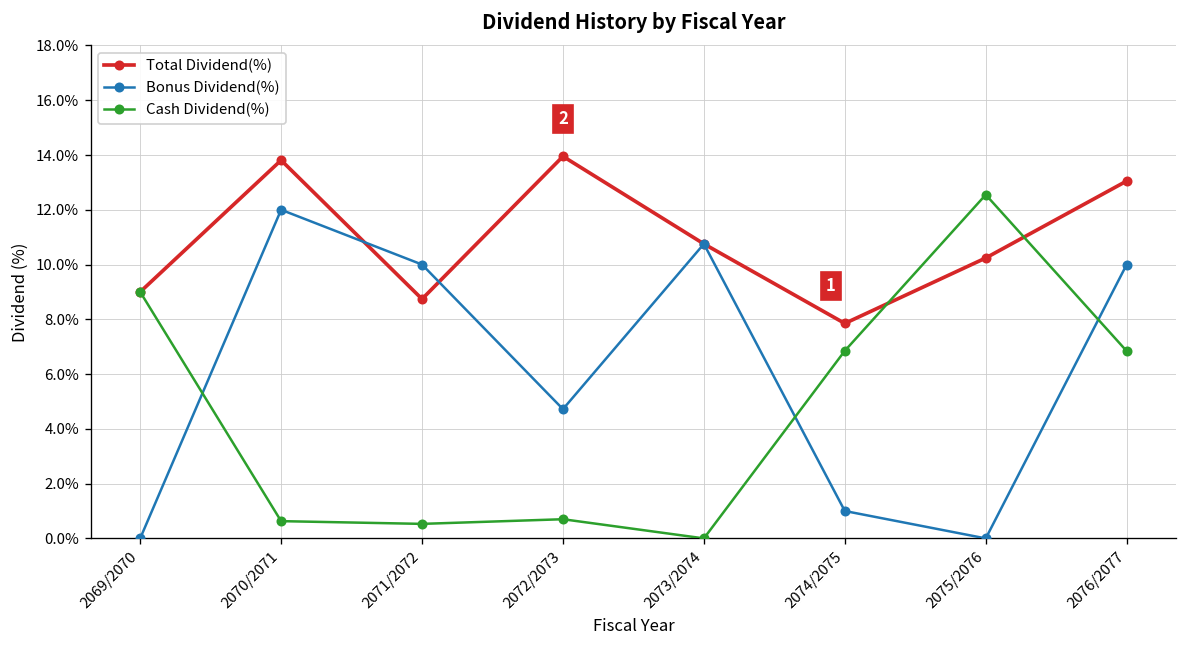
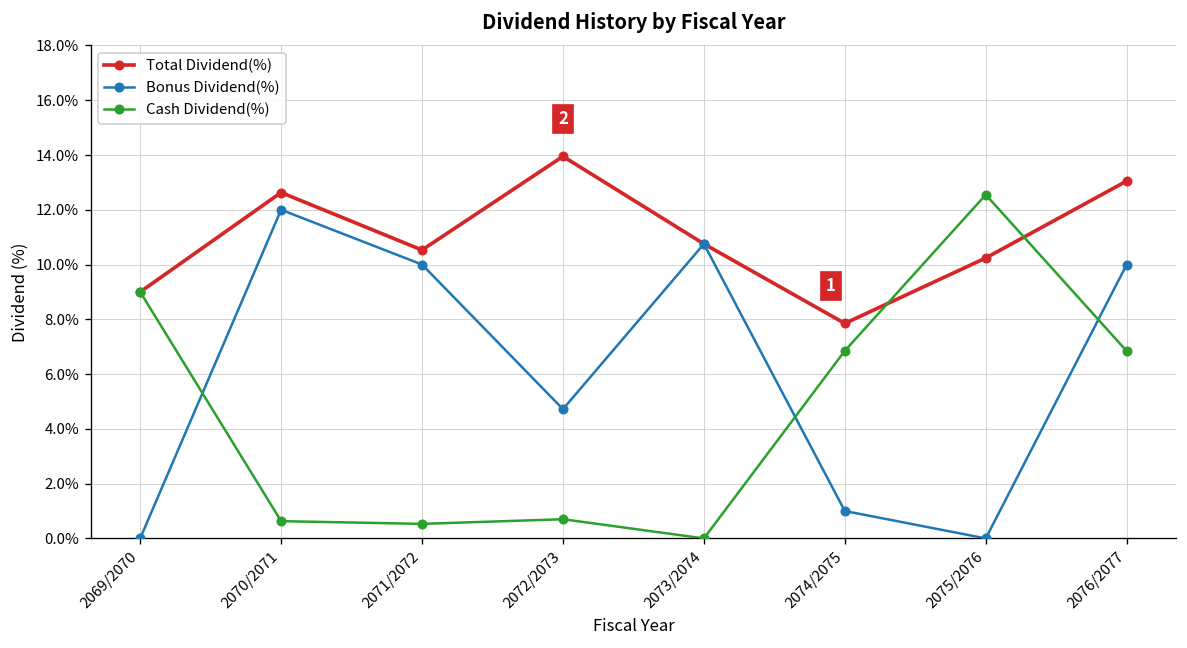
  {
    "Total Dividend(%)": {
-     "2070/2071": "13.8%",
-     "2071/2072": "8.7%",
+     "2070/2071": "12.6%",
+     "2071/2072": "10.5%",
      "2074/2075": "7.9%",
      "2075/2076": "10.2%",
      "2076/2077": "13.1%"
    },
    "Bonus Dividend(%)": {
      "2069/2070": "0.0%",
      "2070/2071": "12.0%",
      "2071/2072": "10.0%",
      "2072/2073": "4.7%",
      "2074/2075": "1.0%",
      "2075/2076": "0.0%",
      "2076/2077": "10.0%"
    },
    "Cash Dividend(%)": {
      "2070/2071": "0.6%",
      "2071/2072": "0.5%",
      "2072/2073": "0.7%",
      "2073/2074": "0.0%",
      "2074/2075": "6.9%",
      "2075/2076": "12.6%",
      "2076/2077": "6.8%"
    }
  }
